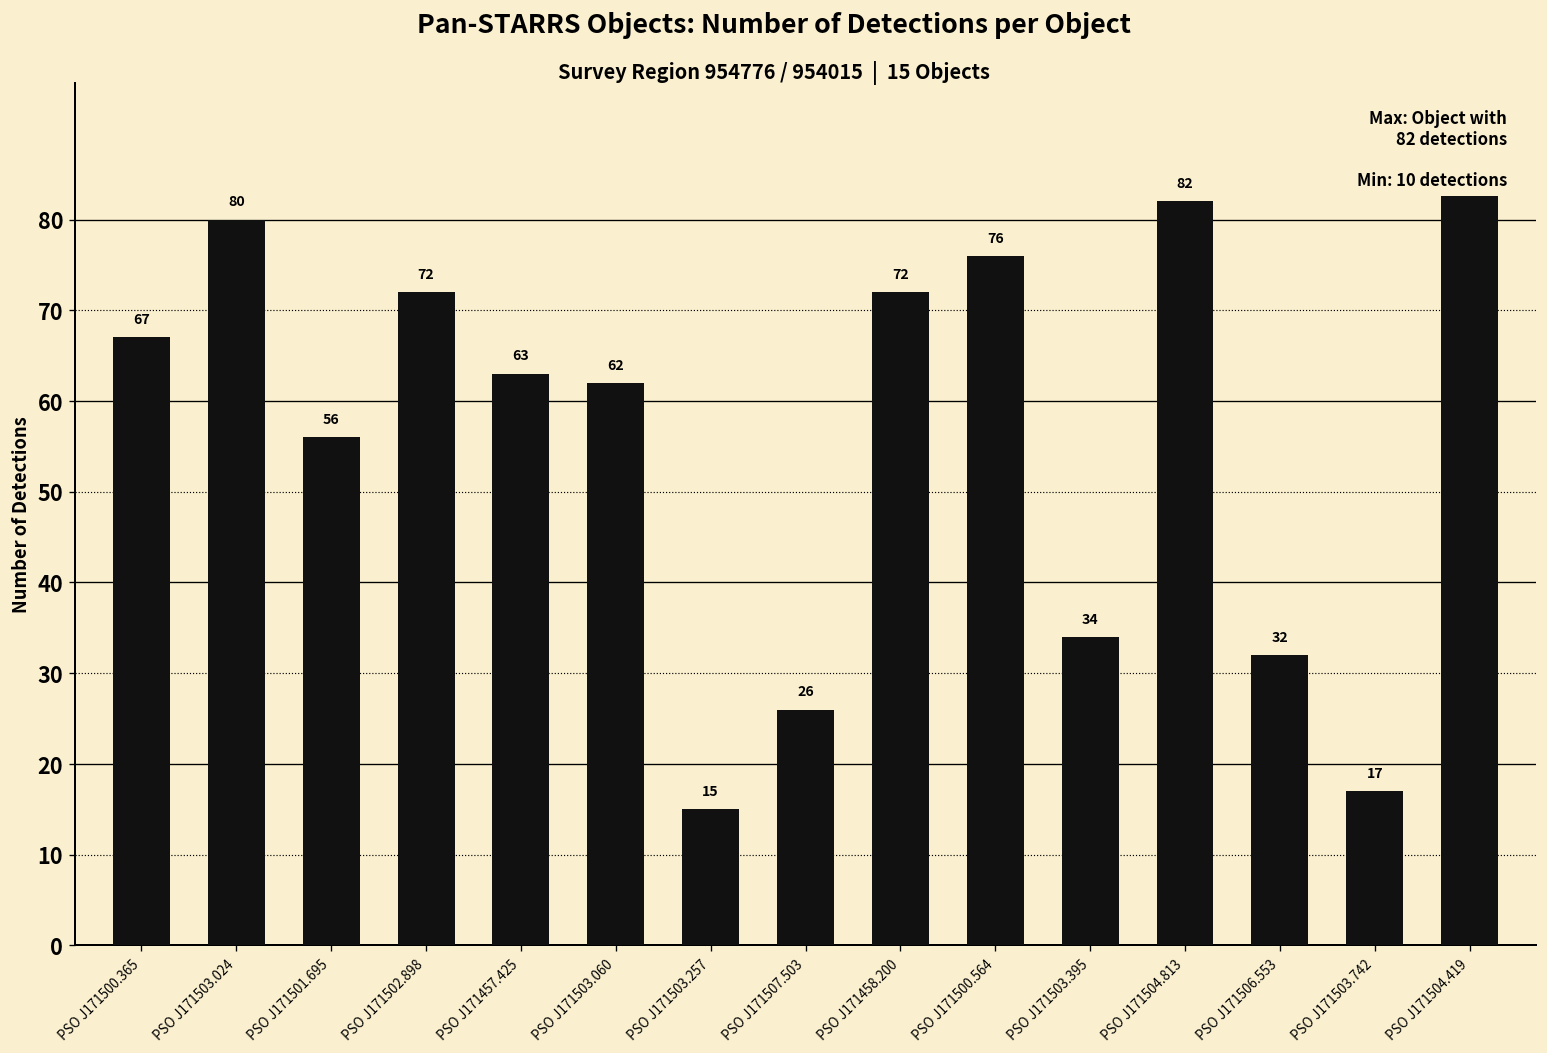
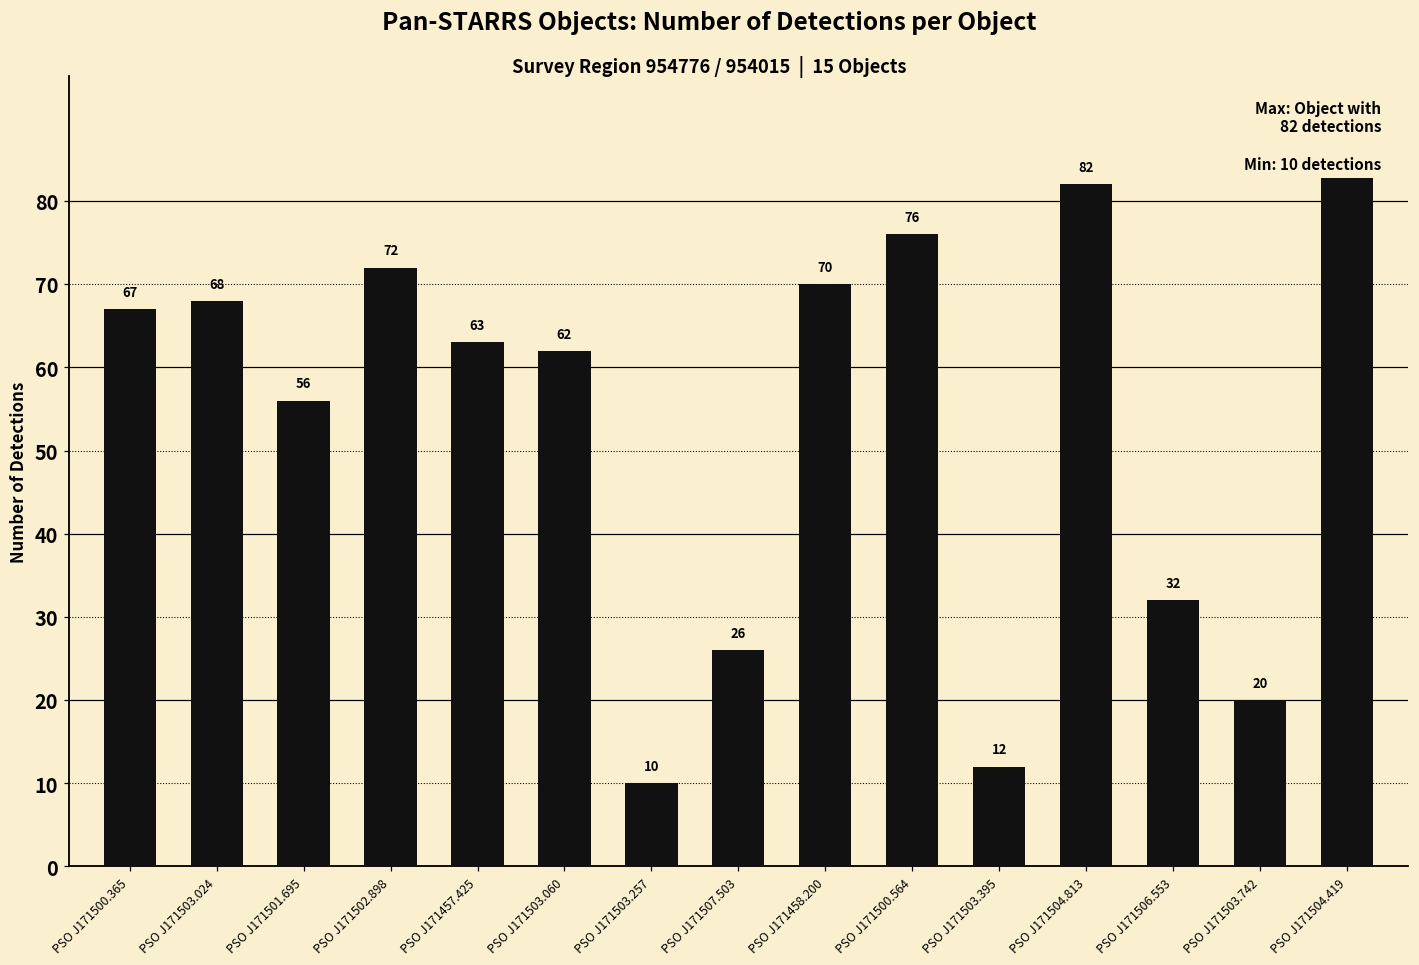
  {
    "PSO J171500.365": 67,
-   "PSO J171503.024": 80,
+   "PSO J171503.024": 68,
    "PSO J171501.695": 56,
    "PSO J171502.898": 72,
    "PSO J171457.425": 63,
    "PSO J171503.060": 62,
-   "PSO J171503.257": 15,
+   "PSO J171503.257": 10,
    "PSO J171507.503": 26,
-   "PSO J171458.200": 72,
+   "PSO J171458.200": 70,
    "PSO J171500.564": 76,
-   "PSO J171503.395": 34,
+   "PSO J171503.395": 12,
    "PSO J171504.813": 82,
    "PSO J171506.553": 32,
-   "PSO J171503.742": 17
+   "PSO J171503.742": 20
  }
